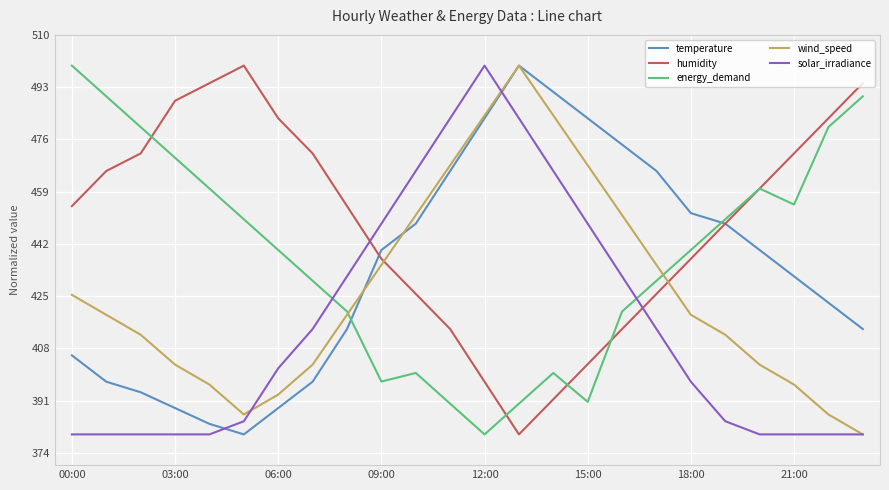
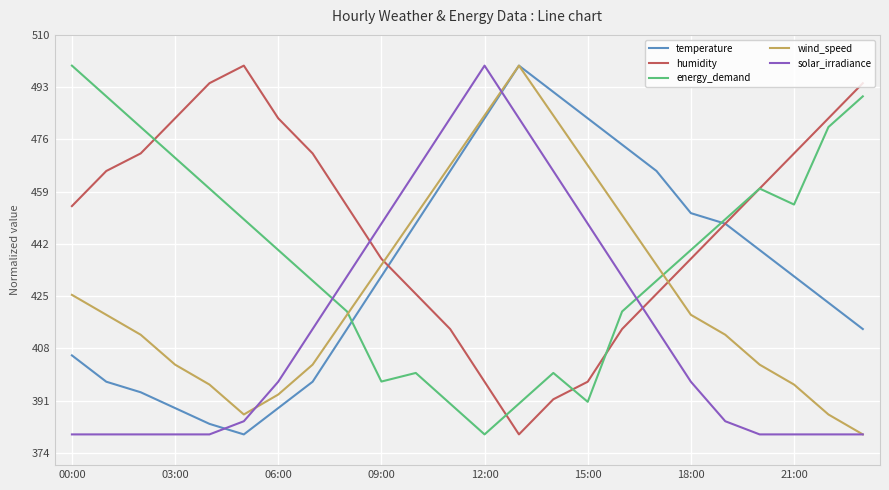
  {
    "temperature": {
      "00:00": 406,
      "03:00": 389,
      "06:00": 389,
-     "09:00": 440,
+     "09:00": 431,
      "12:00": 483,
      "15:00": 483,
      "18:00": 452,
      "21:00": 431
    },
    "humidity": {
      "00:00": 454,
-     "03:00": 489,
+     "03:00": 483,
      "06:00": 483,
      "09:00": 437,
      "12:00": 397,
-     "15:00": 403,
+     "15:00": 397,
      "18:00": 437,
      "21:00": 471
    },
    "energy_demand": {
      "00:00": 500,
      "03:00": 470,
      "06:00": 440,
      "09:00": 397,
      "12:00": 380,
      "15:00": 391,
      "18:00": 440,
      "21:00": 455
    },
    "wind_speed": {
      "00:00": 425,
      "03:00": 403,
      "06:00": 393,
      "09:00": 435,
      "12:00": 484,
      "15:00": 468,
      "18:00": 419,
      "21:00": 396
    },
    "solar_irradiance": {
      "00:00": 380,
      "03:00": 380,
-     "06:00": 402,
+     "06:00": 397,
      "09:00": 449,
      "12:00": 500,
      "15:00": 449,
      "18:00": 397,
      "21:00": 380
    }
  }
